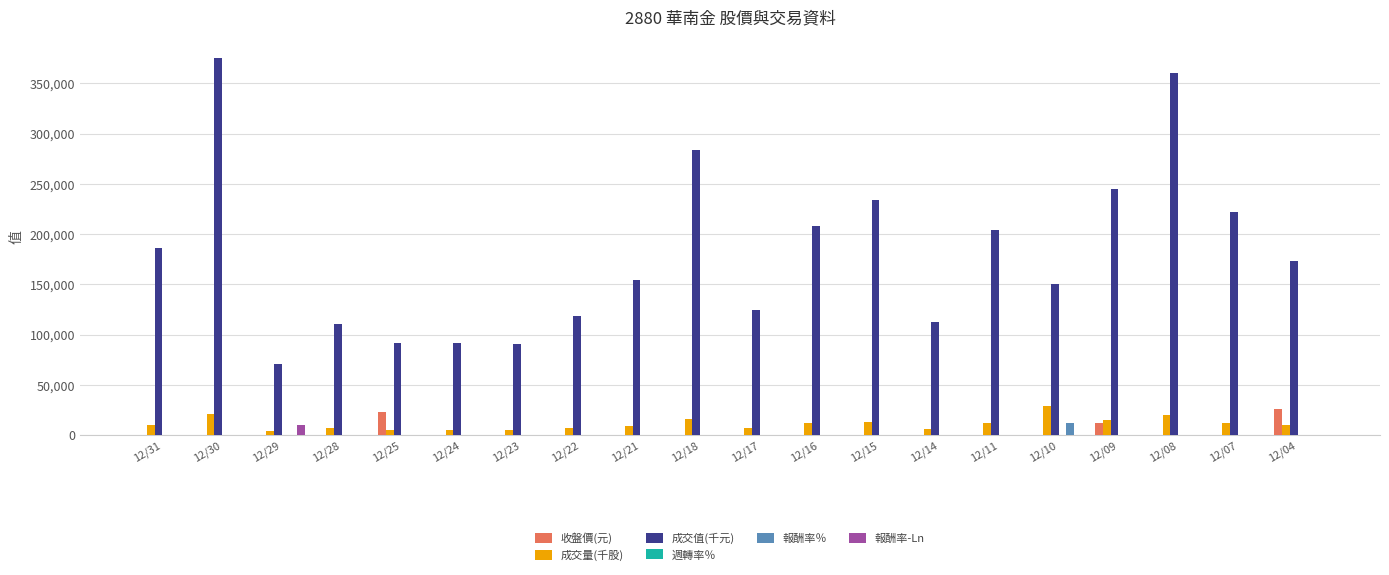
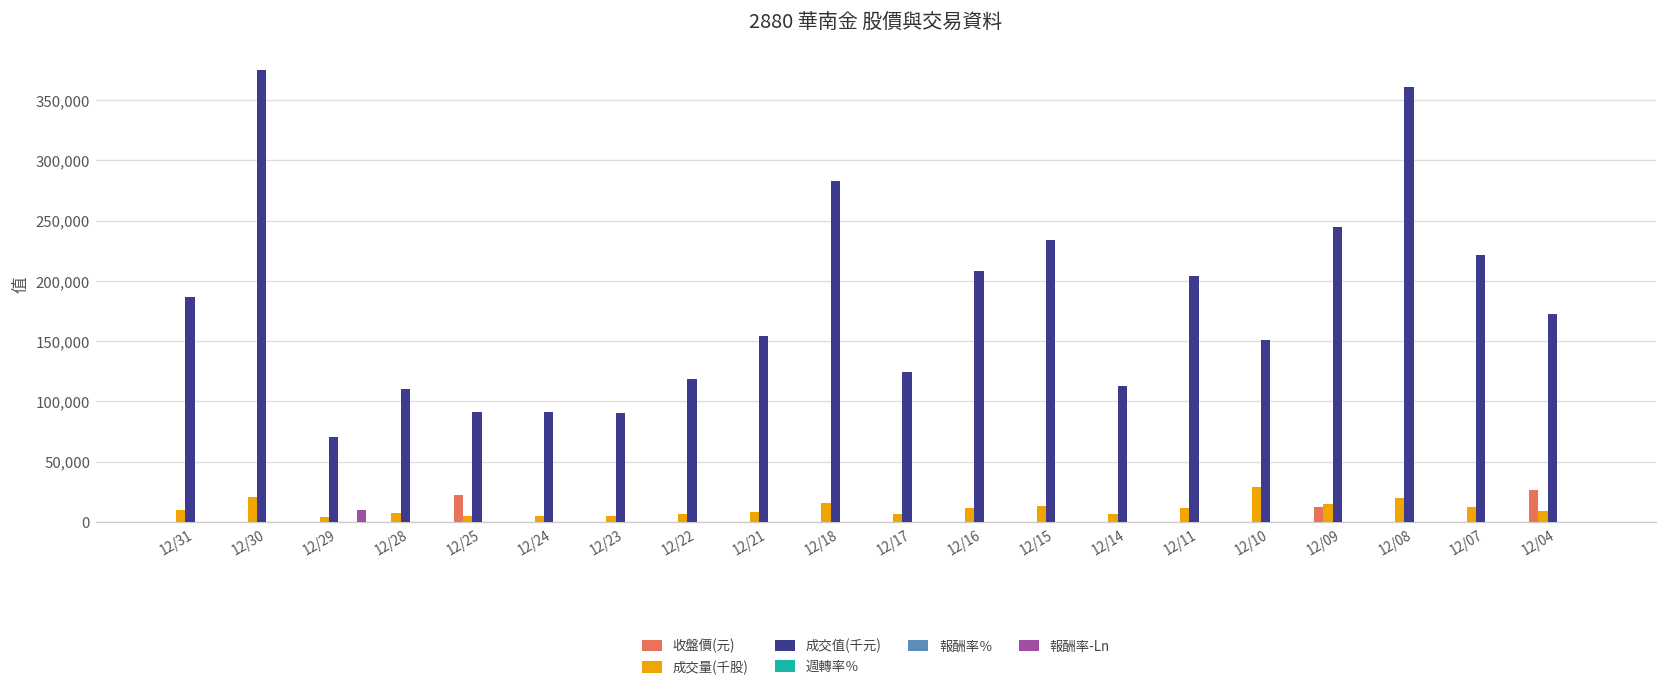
  {
    "收盤價(元)": {
      "12/25": "23,000",
      "12/09": "12,000",
      "12/04": "26,000"
    },
    "成交量(千股)": {
      "12/31": "10,000",
      "12/30": "21,000",
      "12/29": "4,000",
      "12/28": "7,000",
      "12/25": "5,000",
      "12/24": "5,000",
      "12/23": "5,000",
      "12/22": "7,000",
      "12/21": "9,000",
      "12/18": "16,000",
      "12/17": "7,000",
      "12/16": "12,000",
      "12/15": "13,000",
      "12/14": "6,000",
      "12/11": "12,000",
      "12/10": "29,000",
      "12/09": "15,000",
      "12/08": "20,000",
      "12/07": "12,000",
      "12/04": "10,000"
    },
    "成交值(千元)": {
      "12/31": "187,000",
      "12/30": "375,000",
      "12/29": "71,000",
      "12/28": "110,000",
      "12/25": "92,000",
      "12/24": "91,000",
      "12/23": "91,000",
      "12/22": "118,000",
      "12/21": "155,000",
      "12/18": "283,000",
      "12/17": "124,000",
      "12/16": "208,000",
      "12/15": "234,000",
      "12/14": "113,000",
      "12/11": "204,000",
      "12/10": "151,000",
      "12/09": "245,000",
      "12/08": "361,000",
      "12/07": "222,000",
      "12/04": "173,000"
    },
    "報酬率％": {
      "12/29": "0",
      "12/14": "0",
-     "12/10": "12,000"
+     "12/10": "0"
    },
    "報酬率-Ln": {
      "12/29": "10,000",
      "12/14": "0",
      "12/10": "0"
    }
  }
